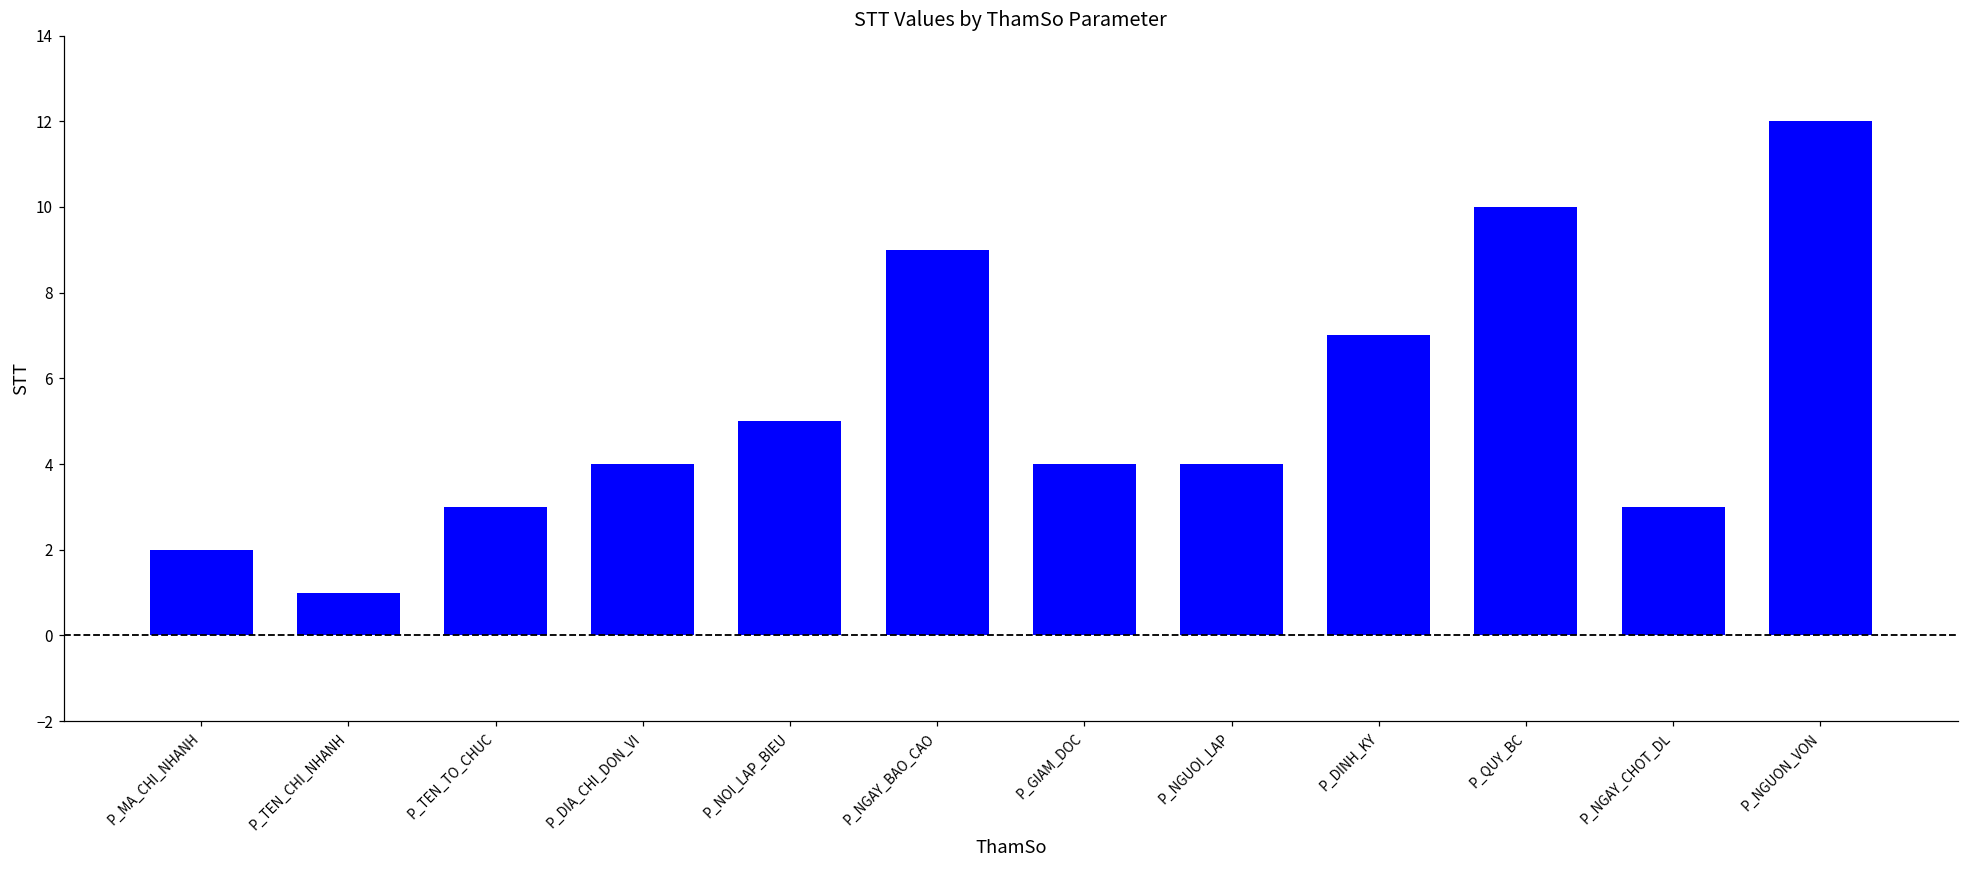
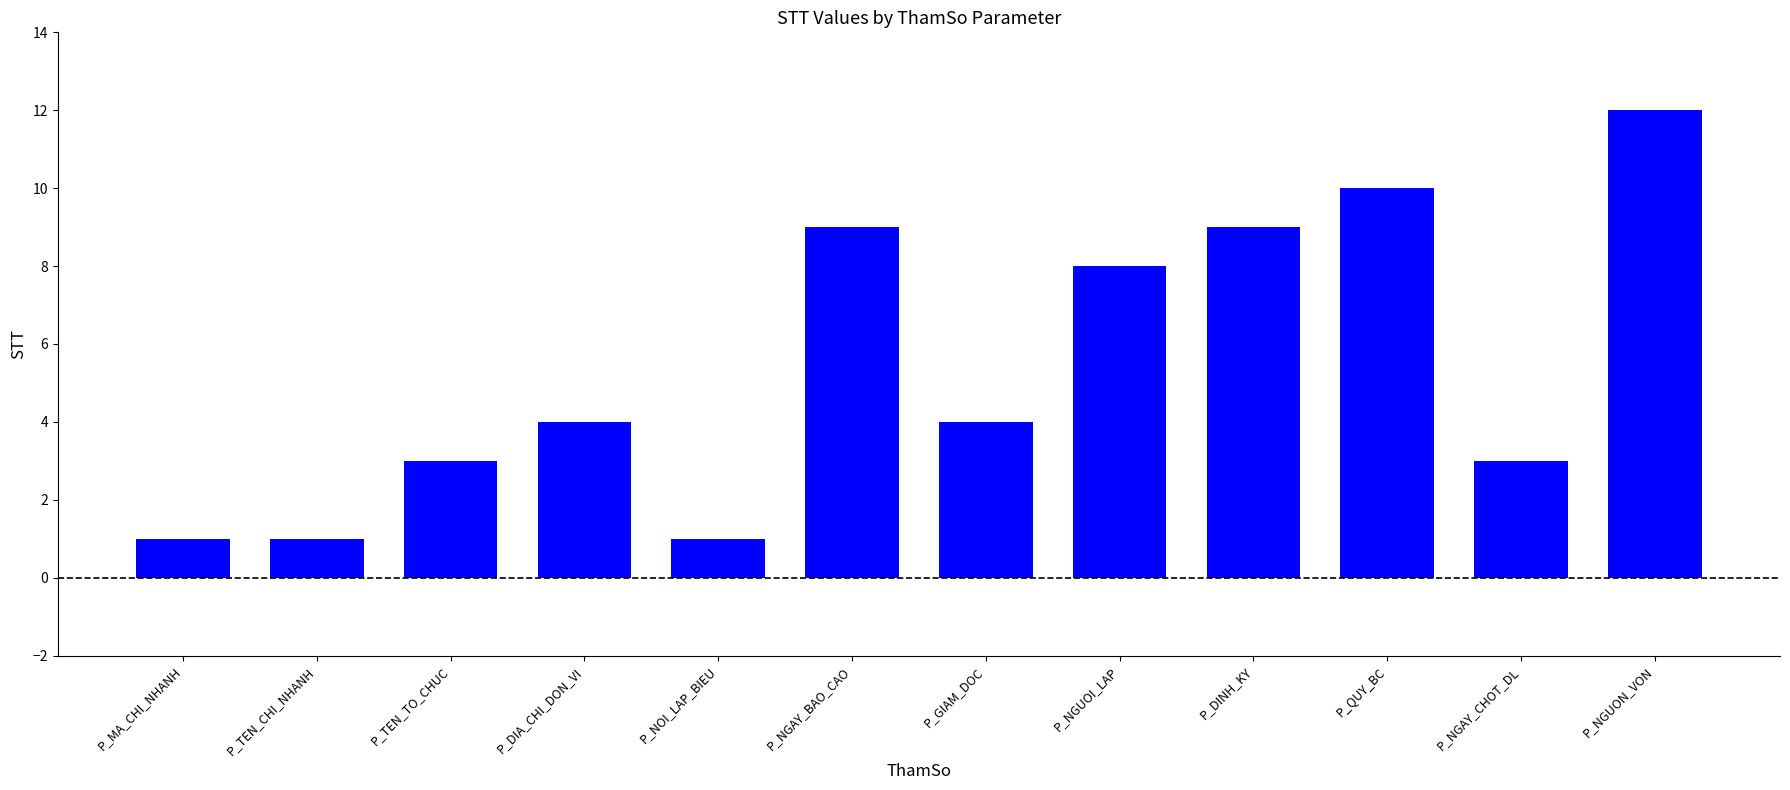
  {
-   "P_MA_CHI_NHANH": 2,
+   "P_MA_CHI_NHANH": 1,
    "P_TEN_CHI_NHANH": 1,
    "P_TEN_TO_CHUC": 3,
    "P_DIA_CHI_DON_VI": 4,
-   "P_NOI_LAP_BIEU": 5,
+   "P_NOI_LAP_BIEU": 1,
    "P_NGAY_BAO_CAO": 9,
    "P_GIAM_DOC": 4,
-   "P_NGUOI_LAP": 4,
-   "P_DINH_KY": 7,
+   "P_NGUOI_LAP": 8,
+   "P_DINH_KY": 9,
    "P_QUY_BC": 10,
    "P_NGAY_CHOT_DL": 3,
    "P_NGUON_VON": 12
  }
